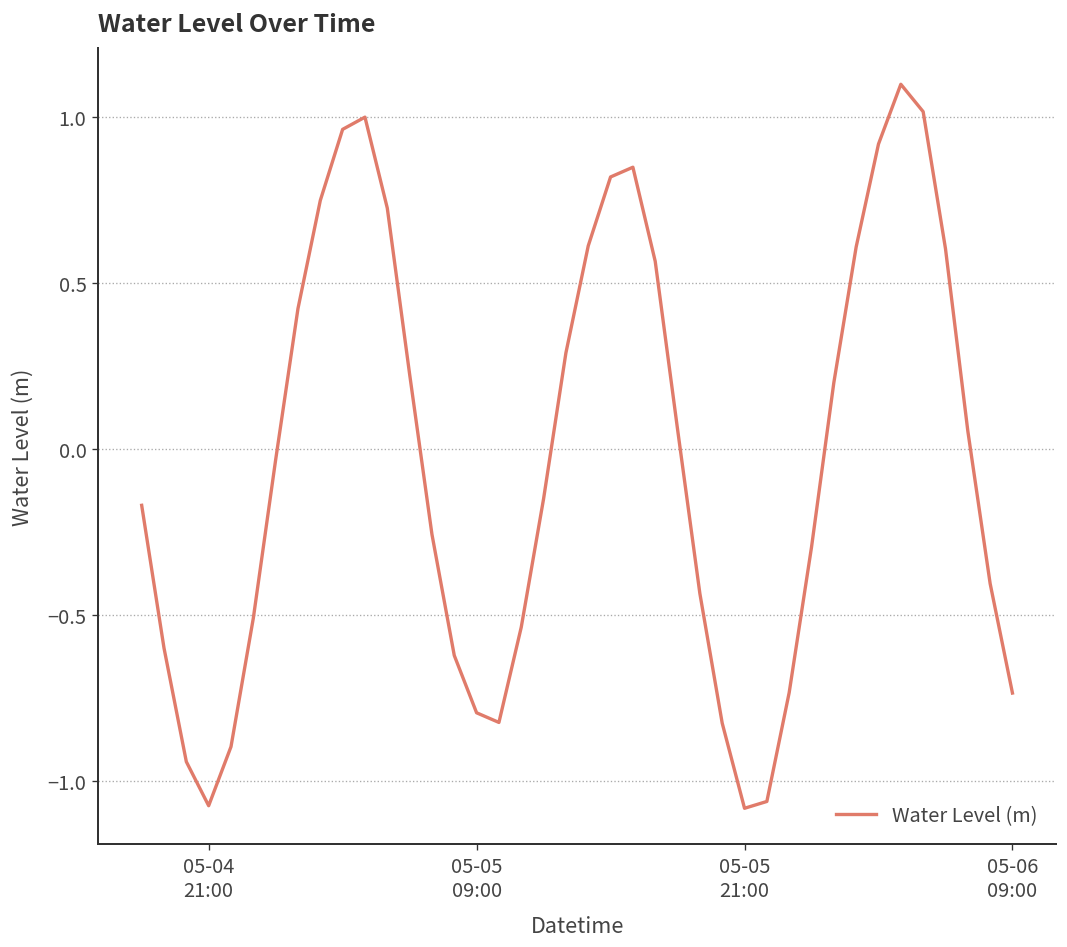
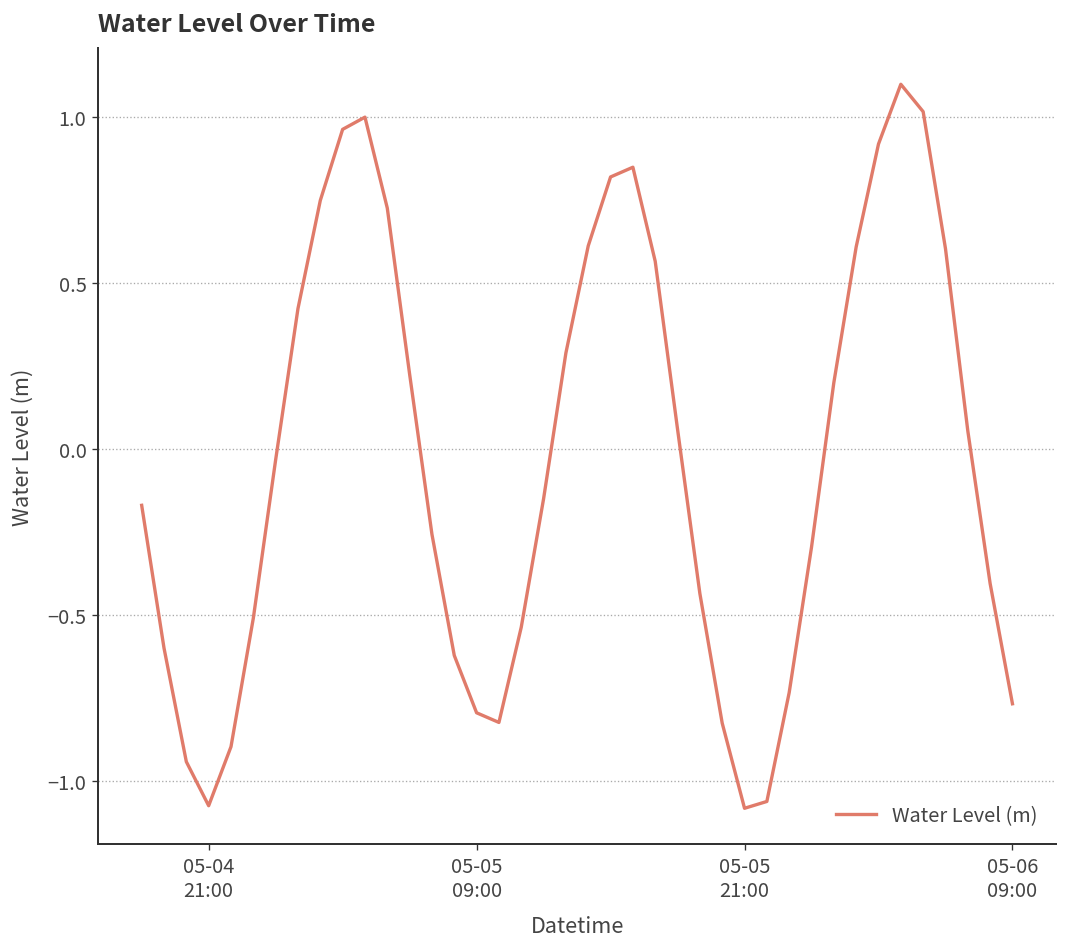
  {
    "05-04 21:00": -1.07,
    "05-05 09:00": -0.80,
    "05-05 21:00": -1.08,
-   "05-06 09:00": -0.74
+   "05-06 09:00": -0.77
  }
